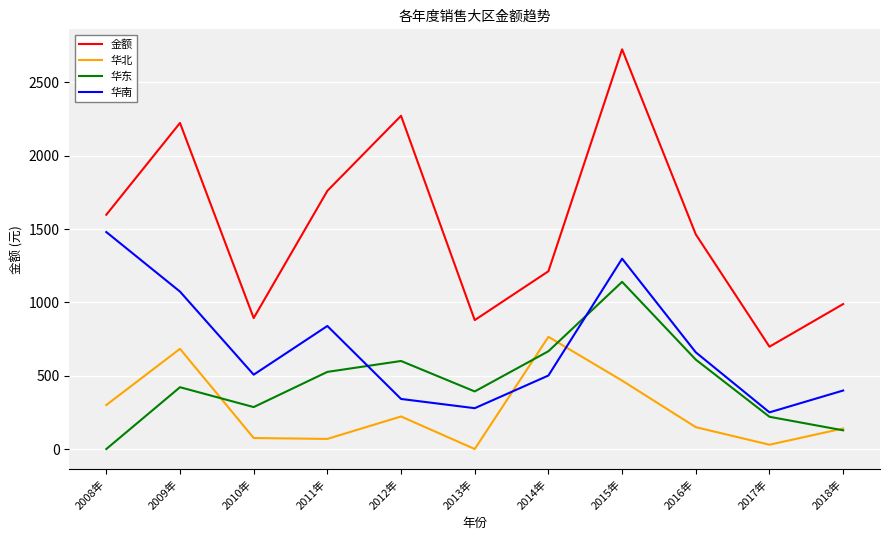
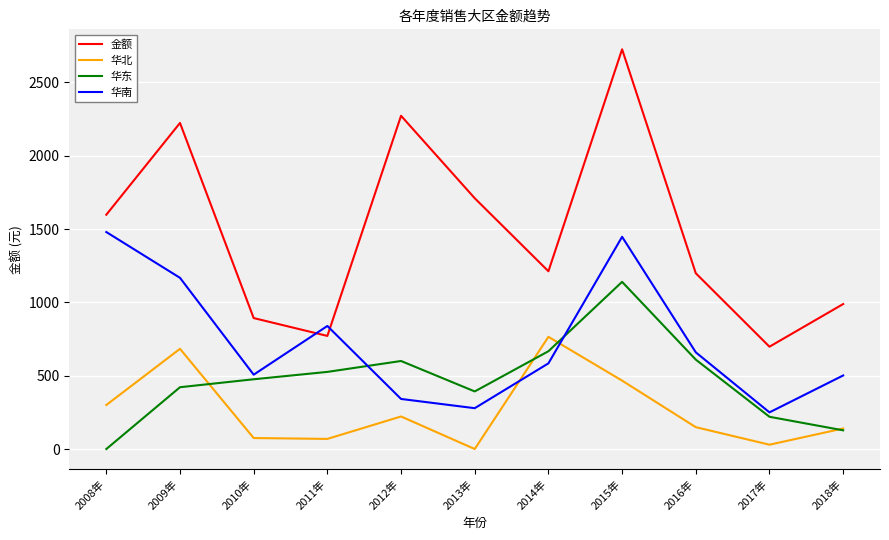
  {
    "金额": {
      "2008年": 1600,
      "2009年": 2220,
      "2010年": 890,
-     "2011年": 1760,
+     "2011年": 770,
      "2012年": 2270,
-     "2013年": 880,
+     "2013年": 1710,
      "2014年": 1210,
      "2015年": 2730,
-     "2016年": 1460,
+     "2016年": 1200,
      "2017年": 700,
      "2018年": 990
    },
    "华北": {
      "2008年": 300,
      "2009年": 680,
      "2010年": 80,
      "2011年": 70,
      "2012年": 220,
      "2013年": 0,
      "2014年": 770,
      "2015年": 470,
      "2016年": 150,
      "2017年": 30
    },
    "华东": {
      "2008年": 0,
      "2009年": 420,
-     "2010年": 290,
+     "2010年": 480,
      "2011年": 530,
      "2012年": 600,
      "2013年": 390,
      "2014年": 670,
      "2015年": 1140,
      "2016年": 610,
      "2017年": 220
    },
    "华南": {
      "2008年": 1480,
-     "2009年": 1070,
+     "2009年": 1170,
      "2010年": 510,
      "2011年": 840,
      "2012年": 340,
      "2013年": 280,
-     "2014年": 500,
-     "2015年": 1300,
+     "2014年": 580,
+     "2015年": 1450,
      "2016年": 660,
      "2017年": 250,
-     "2018年": 400
+     "2018年": 500
    }
  }
